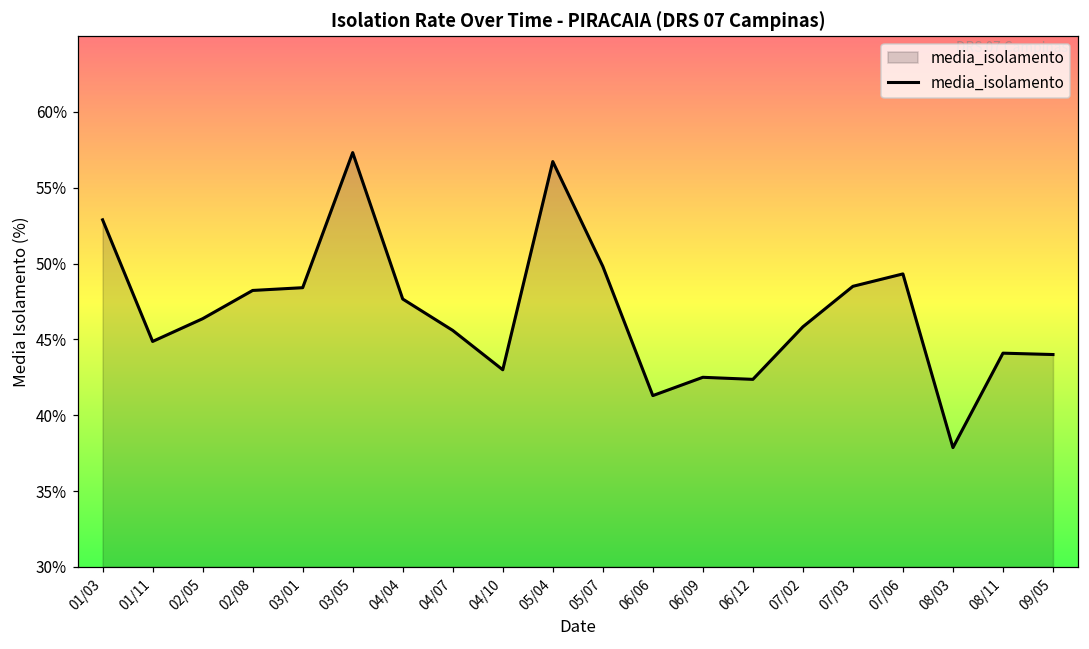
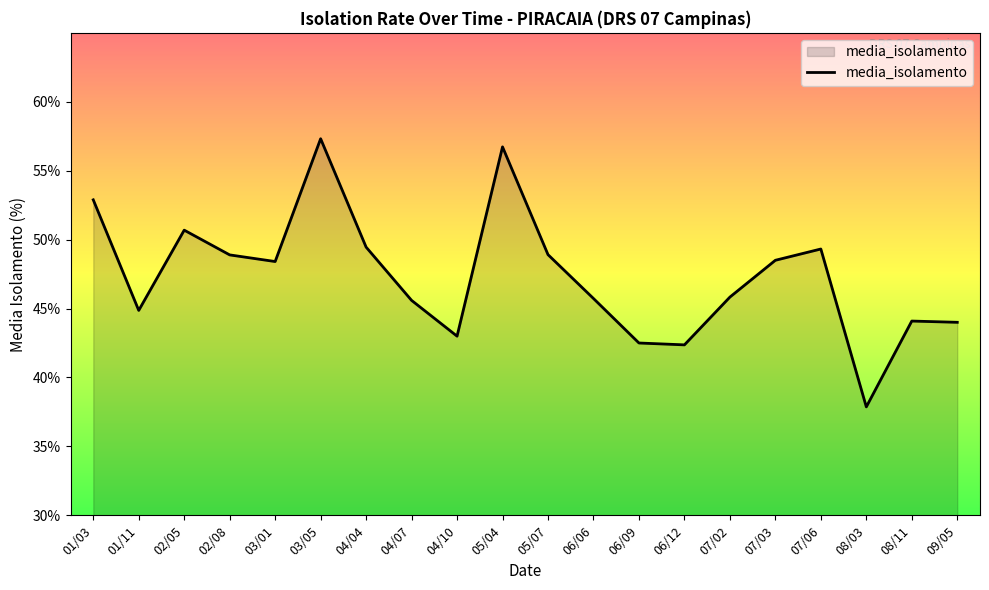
  {
    "01/03": "52.9%",
    "01/11": "44.9%",
-   "02/05": "46.4%",
-   "02/08": "48.2%",
+   "02/05": "50.7%",
+   "02/08": "48.9%",
    "03/01": "48.4%",
    "03/05": "57.3%",
-   "04/04": "47.7%",
+   "04/04": "49.5%",
    "04/07": "45.6%",
    "04/10": "43.0%",
    "05/04": "56.7%",
-   "05/07": "49.8%",
-   "06/06": "41.3%",
+   "05/07": "48.9%",
+   "06/06": "45.7%",
    "06/09": "42.5%",
    "06/12": "42.4%",
    "07/02": "45.8%",
    "07/03": "48.5%",
    "07/06": "49.3%",
    "08/03": "37.9%",
    "08/11": "44.1%",
    "09/05": "44.0%"
  }
